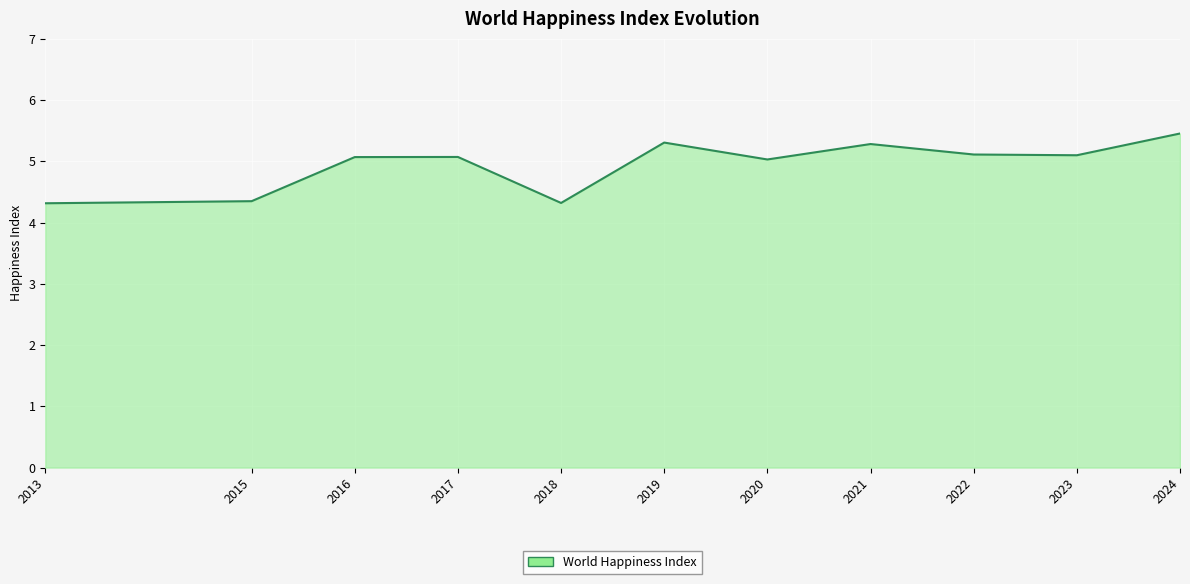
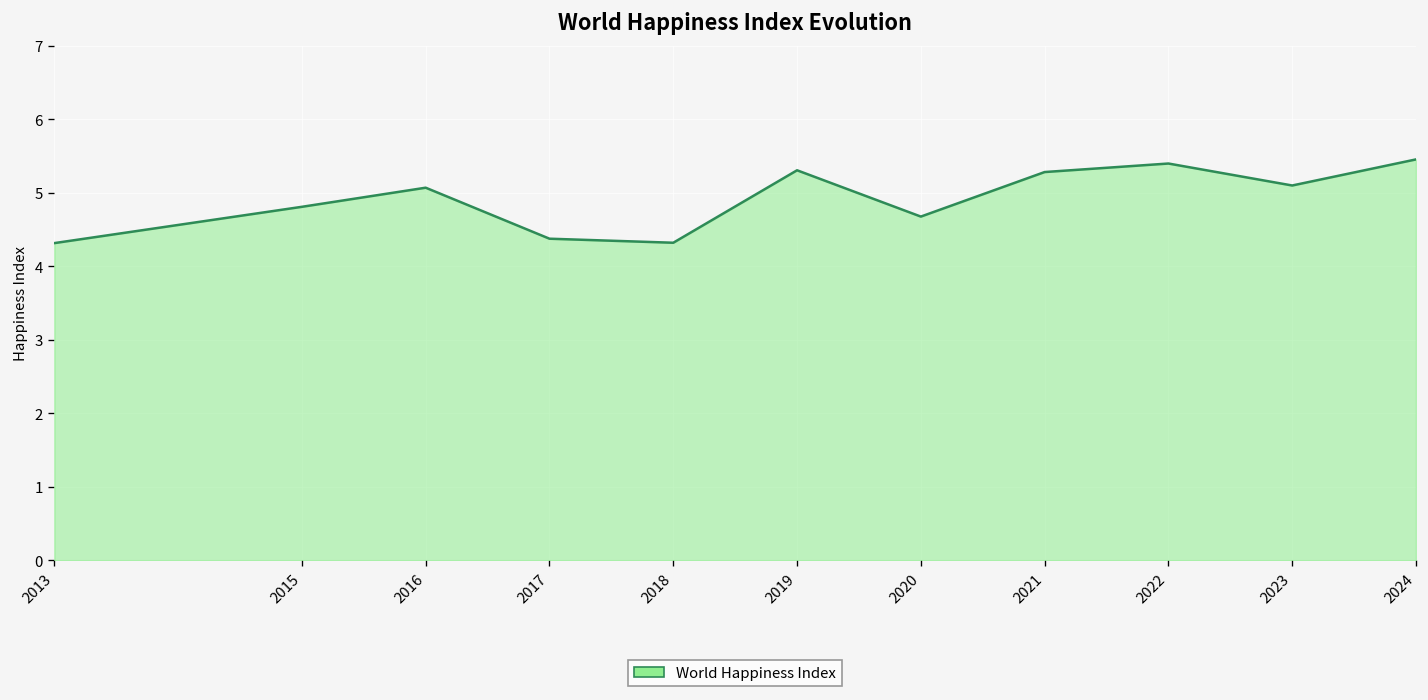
  {
    "2013": 4.3,
-   "2015": 4.4,
+   "2015": 4.8,
    "2016": 5.1,
-   "2017": 5.1,
+   "2017": 4.4,
    "2018": 4.3,
    "2019": 5.3,
-   "2020": 5.0,
+   "2020": 4.7,
    "2021": 5.3,
-   "2022": 5.1,
+   "2022": 5.4,
    "2023": 5.1,
    "2024": 5.5
  }
